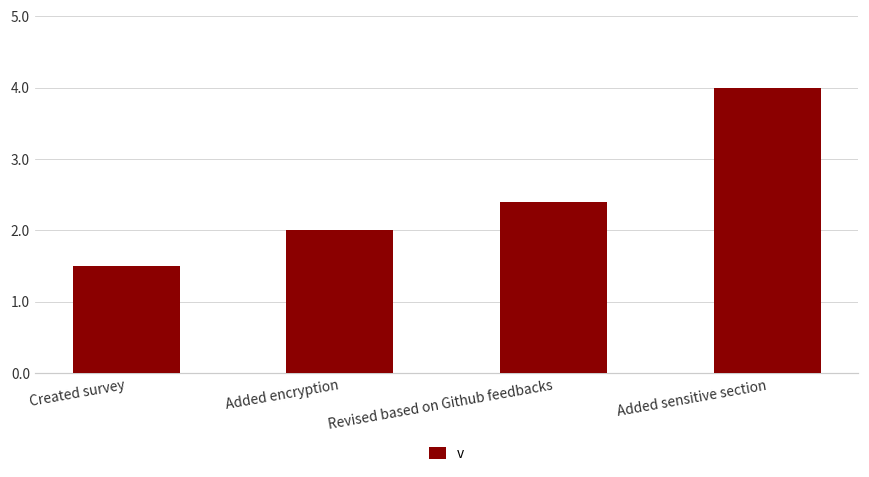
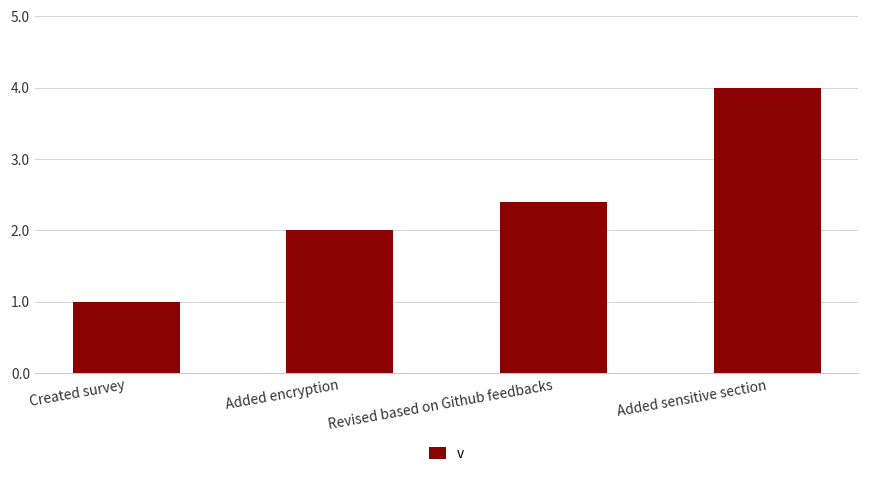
  {
-   "Created survey": 1.5,
+   "Created survey": 1.0,
    "Added encryption": 2.0,
    "Revised based on Github feedbacks": 2.4,
    "Added sensitive section": 4.0
  }
